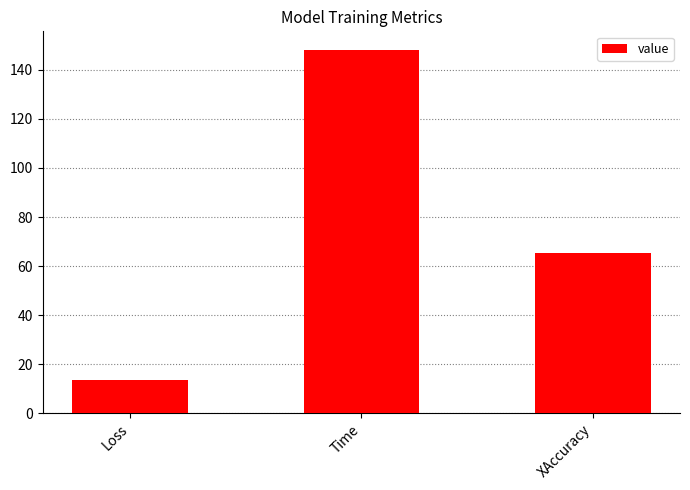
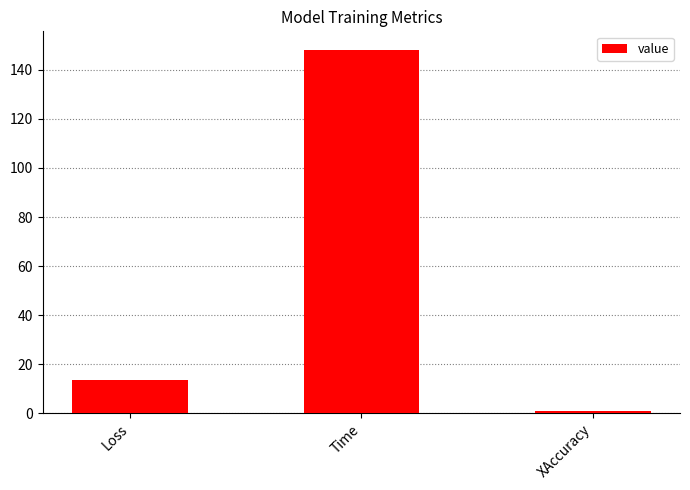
  {
    "Loss": 14,
    "Time": 148,
-   "XAccuracy": 65
+   "XAccuracy": 1
  }
